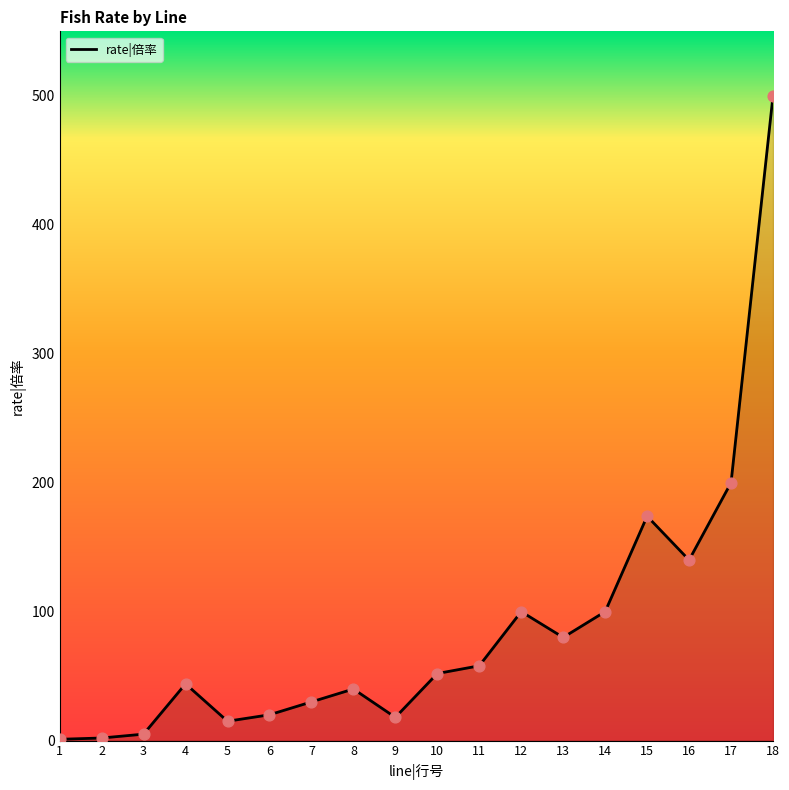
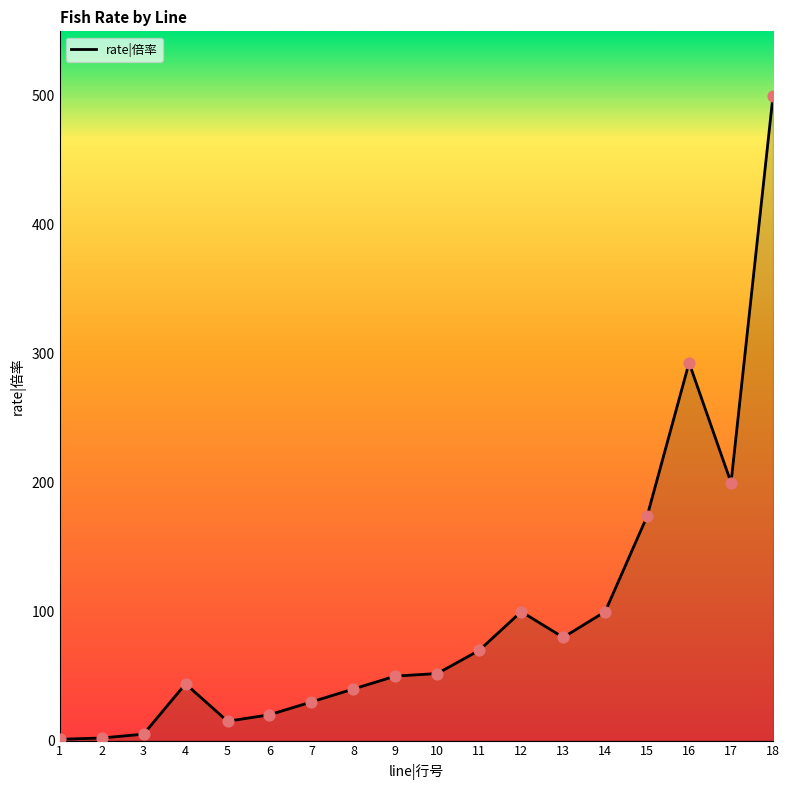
  {
    "1": 1,
    "2": 2,
    "3": 5,
    "4": 44,
    "5": 15,
    "6": 20,
    "7": 30,
    "8": 40,
-   "9": 18,
+   "9": 50,
    "10": 52,
-   "11": 58,
+   "11": 70,
    "12": 100,
    "13": 80,
    "14": 100,
    "15": 174,
-   "16": 140,
+   "16": 293,
    "17": 200,
    "18": 500
  }
